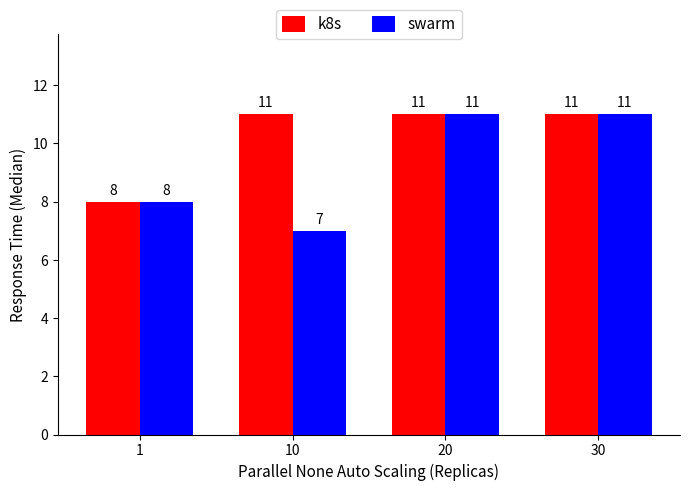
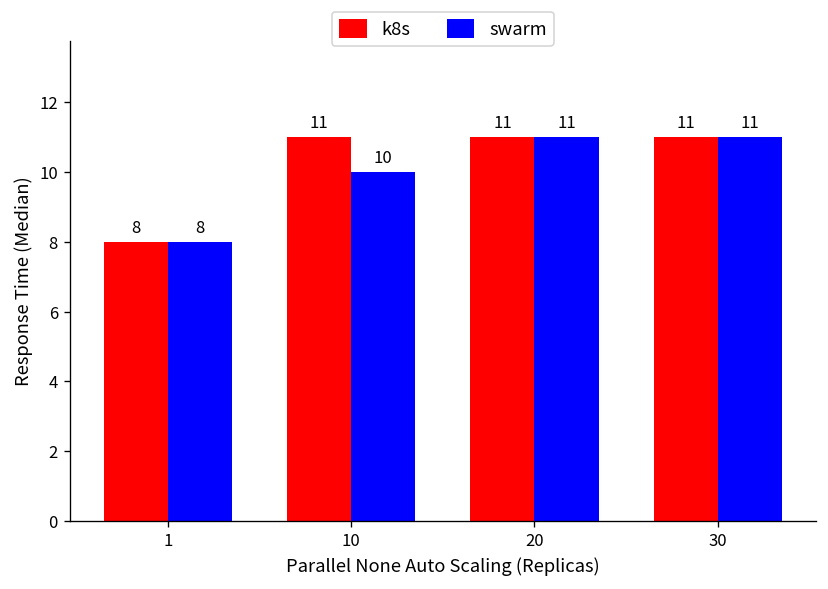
  {
    "k8s": {
      "1": 8,
      "10": 11,
      "20": 11,
      "30": 11
    },
    "swarm": {
      "1": 8,
-     "10": 7,
+     "10": 10,
      "20": 11,
      "30": 11
    }
  }
